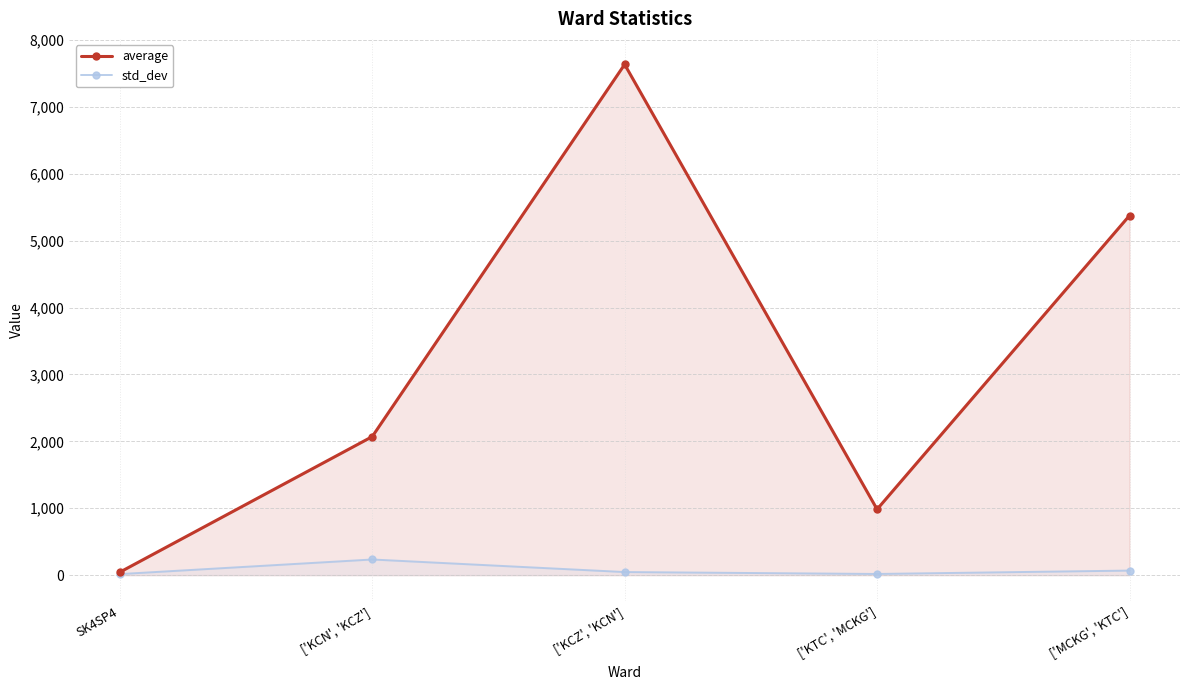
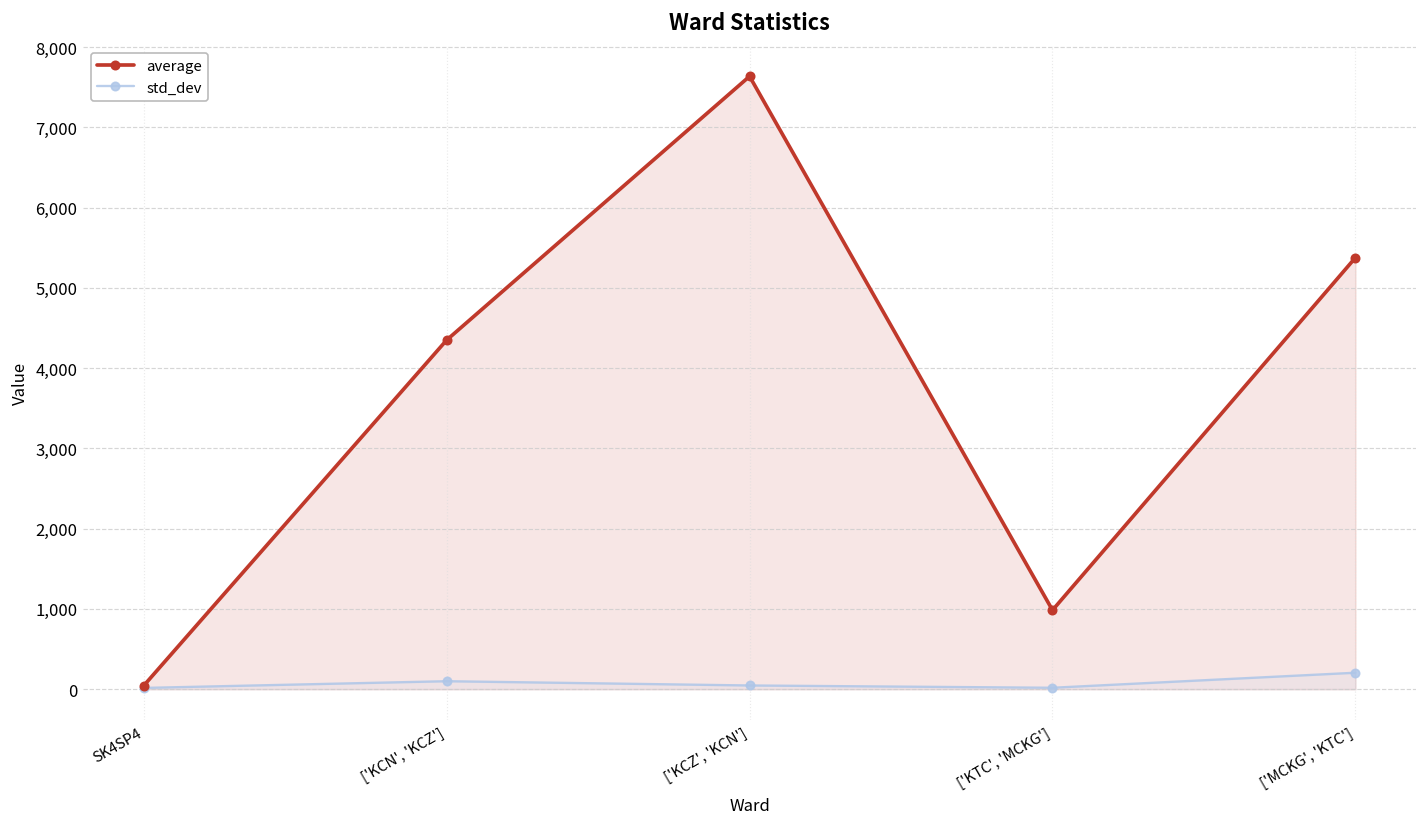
  {
    "average": {
-     "['KCN', 'KCZ']": "2,100",
+     "['KCN', 'KCZ']": "4,300",
      "['KCZ', 'KCN']": "7,600",
      "['KTC', 'MCKG']": "1,000",
      "['MCKG', 'KTC']": "5,400"
    },
    "std_dev": {
-     "['KCN', 'KCZ']": "200",
+     "['KCN', 'KCZ']": "100",
      "['KCZ', 'KCN']": "0",
      "['KTC', 'MCKG']": "0",
-     "['MCKG', 'KTC']": "100"
+     "['MCKG', 'KTC']": "200"
    }
  }
